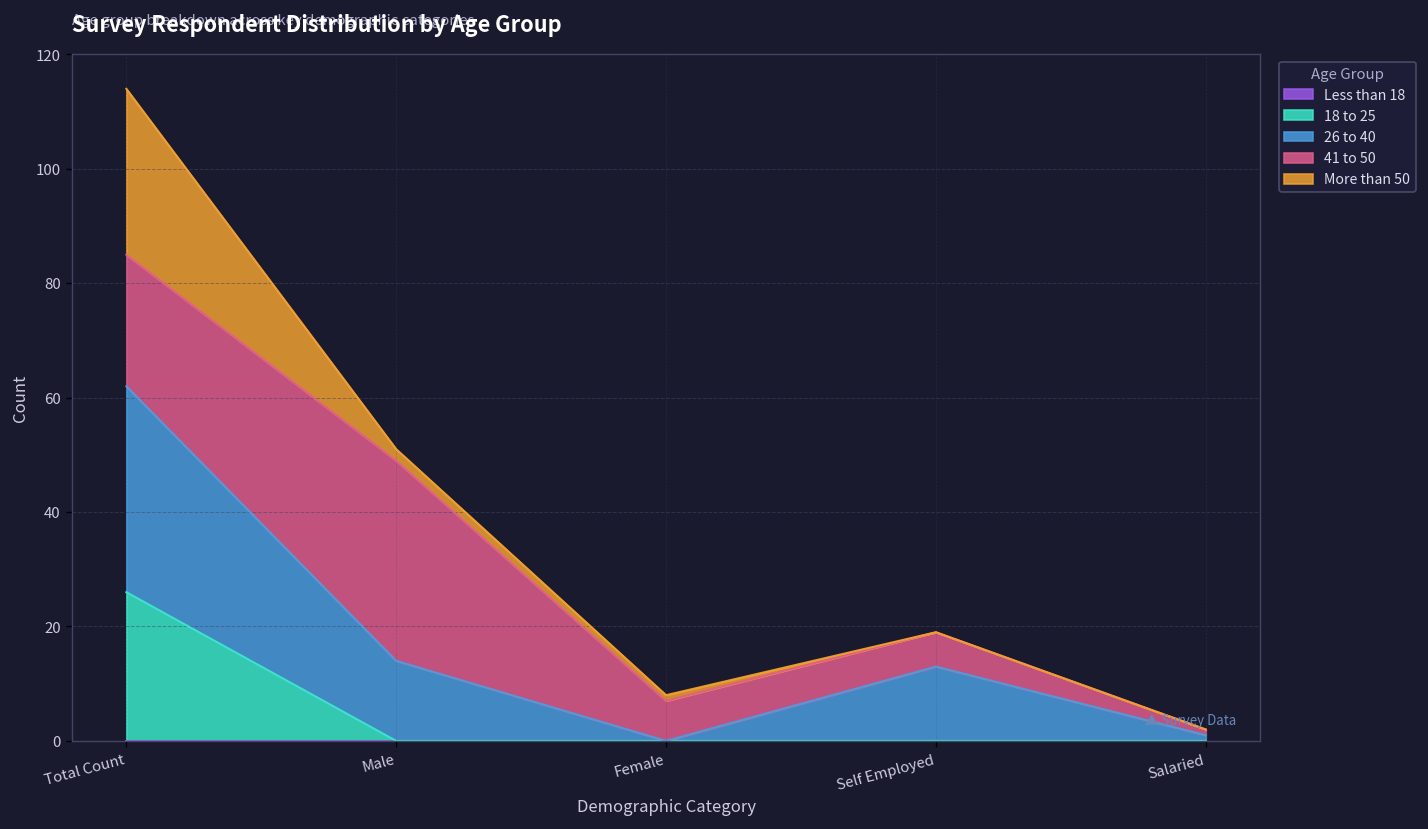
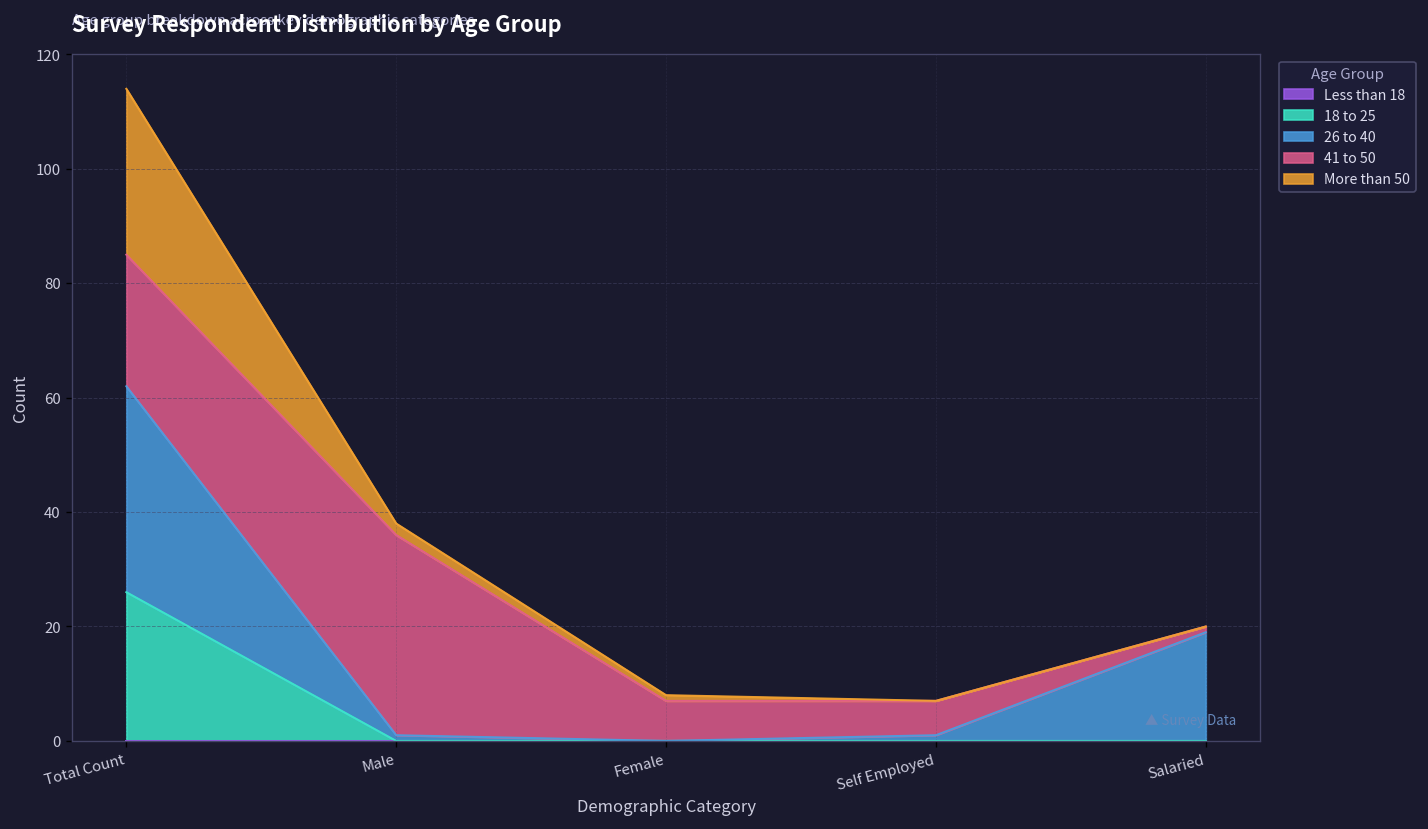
  {
    "Less than 18": {
      "Total Count": 0
    },
    "18 to 25": {
      "Total Count": 26
    },
    "26 to 40": {
      "Total Count": 36,
-     "Male": 14,
-     "Self Employed": 13,
-     "Salaried": 1
+     "Male": 1,
+     "Self Employed": 1,
+     "Salaried": 19
    },
    "41 to 50": {
      "Total Count": 23,
      "Male": 35,
      "Female": 7
    },
    "More than 50": {
      "Total Count": 29,
      "Male": 2,
      "Female": 1
    }
  }
